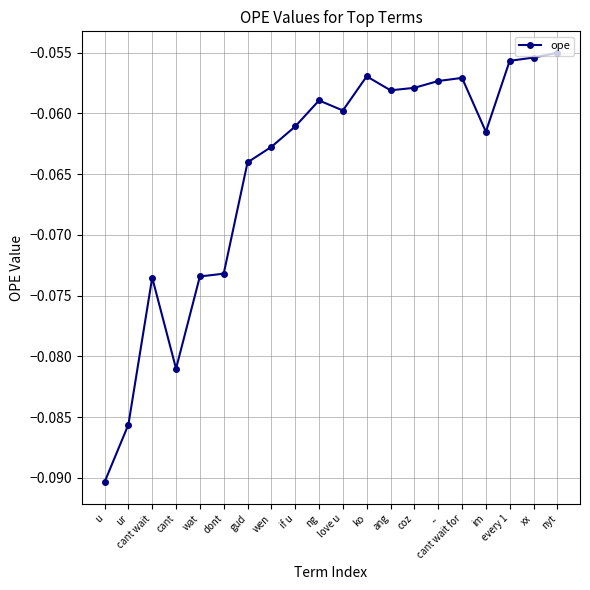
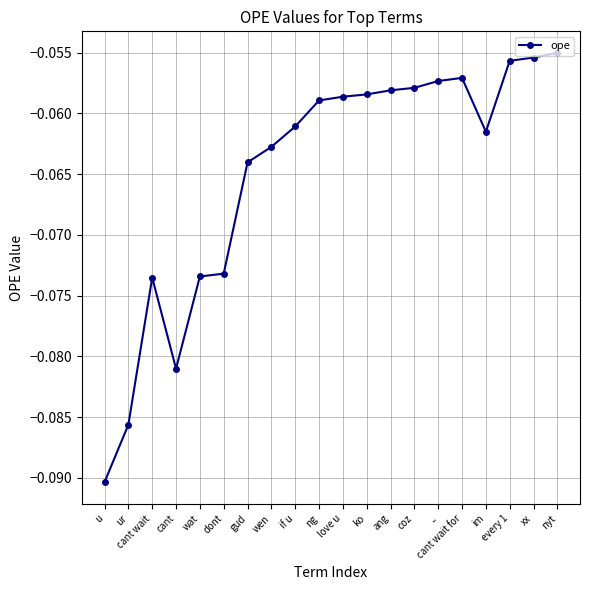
  {
    "u": -0.0904,
    "ur": -0.0856,
    "cant wait": -0.0735,
    "cant": -0.0810,
    "wat": -0.0734,
    "dont": -0.0732,
    "gud": -0.0640,
    "wen": -0.0628,
    "if u": -0.0611,
    "ng": -0.0589,
-   "love u": -0.0598,
-   "ko": -0.0569,
+   "love u": -0.0586,
+   "ko": -0.0584,
    "ang": -0.0581,
    "coz": -0.0579,
    "..": -0.0573,
    "cant wait for": -0.0571,
    "im": -0.0615,
    "every 1": -0.0557,
    "xx": -0.0554
  }
